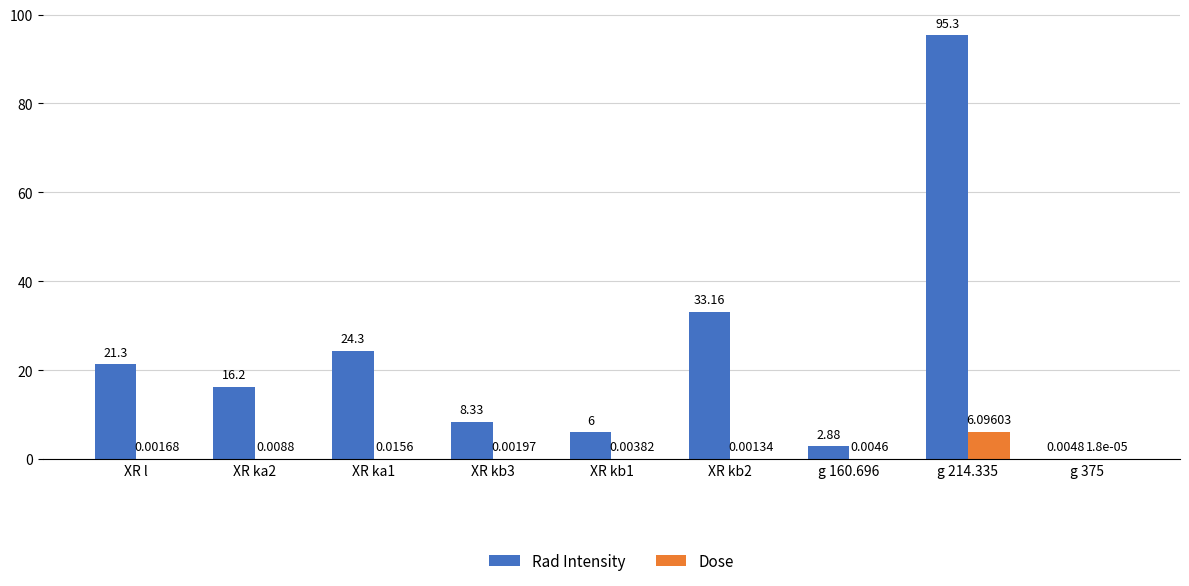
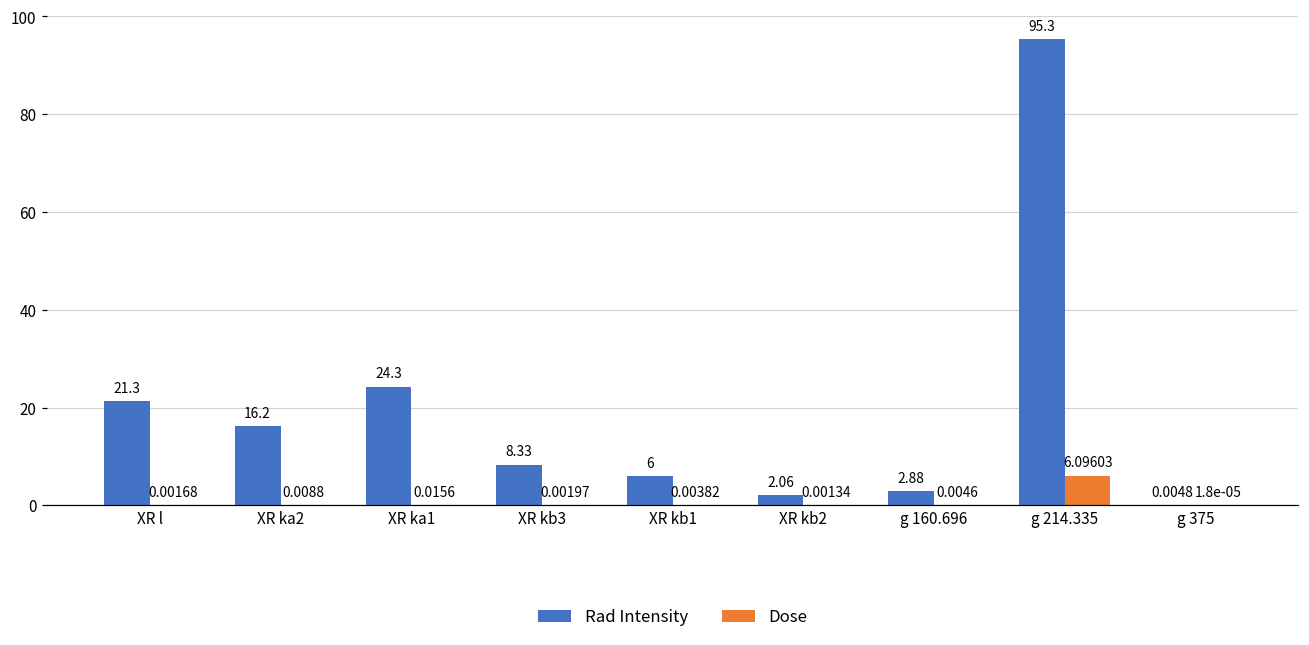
  {
    "Rad Intensity": {
      "XR l": "21.3",
      "XR ka2": "16.2",
      "XR ka1": "24.3",
      "XR kb3": "8.33",
      "XR kb1": "6",
-     "XR kb2": "33.16",
+     "XR kb2": "2.06",
      "g 160.696": "2.88",
      "g 214.335": "95.3",
      "g 375": "0.0048"
    },
    "Dose": {
      "XR l": "0.00168",
      "XR ka2": "0.0088",
      "XR ka1": "0.0156",
      "XR kb3": "0.00197",
      "XR kb1": "0.00382",
      "XR kb2": "0.00134",
      "g 160.696": "0.0046",
      "g 214.335": "6.09603",
      "g 375": "1.8e-05"
    }
  }
